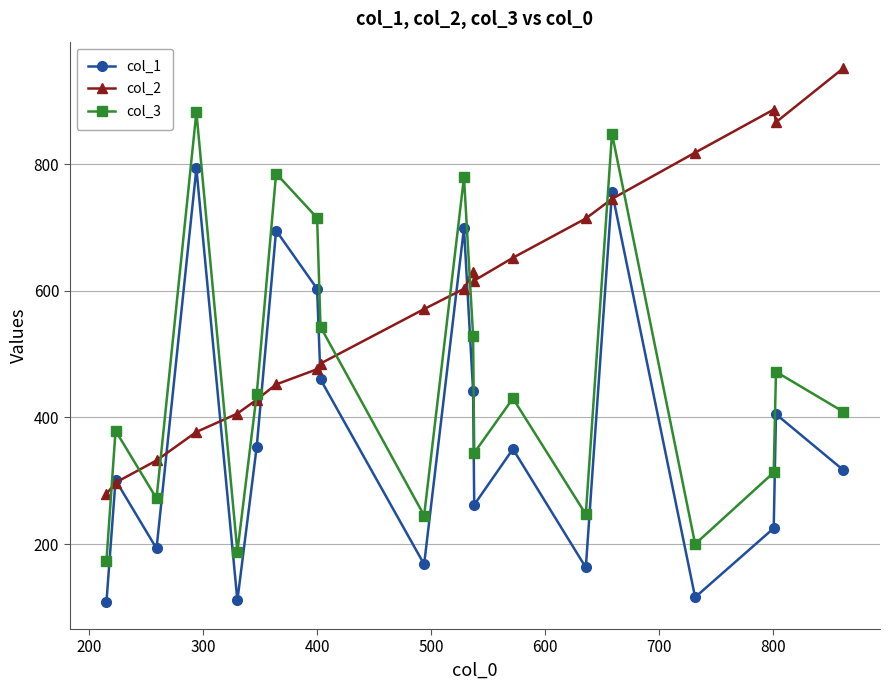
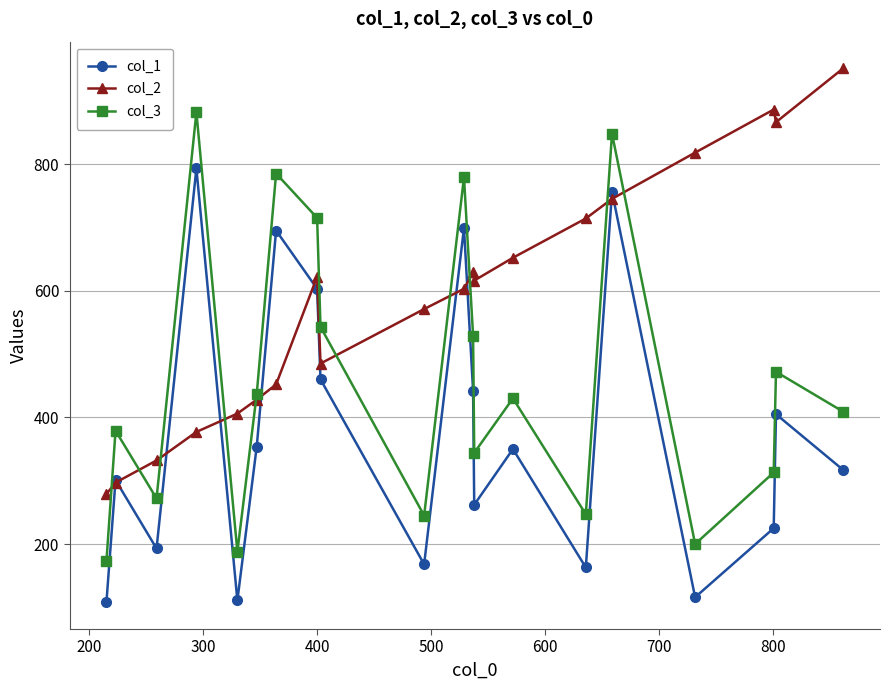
  {
    "col_1": {
      "400": 600
    },
    "col_2": {
-     "400": 480
+     "400": 620
    },
    "col_3": {
      "400": 720
    }
  }
